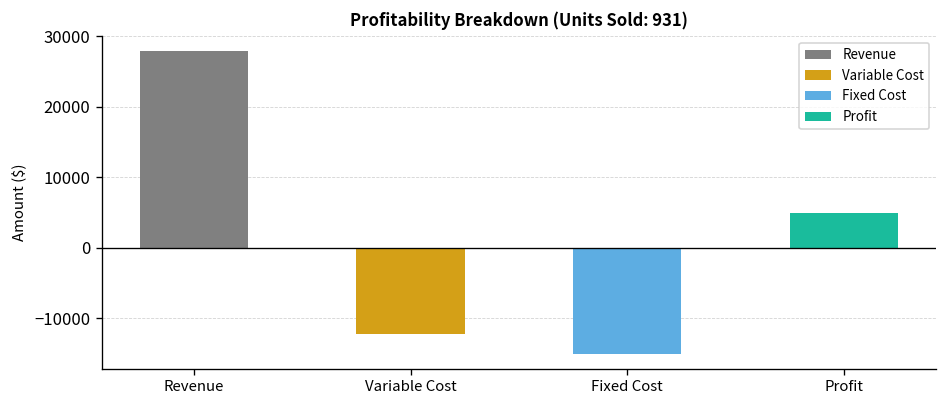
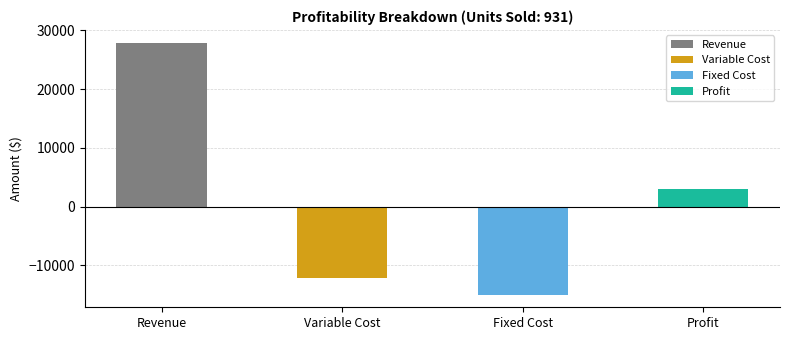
  {
    "Revenue": 28000,
    "Variable Cost": -12000,
    "Fixed Cost": -15000,
-   "Profit": 5000
+   "Profit": 3000
  }
